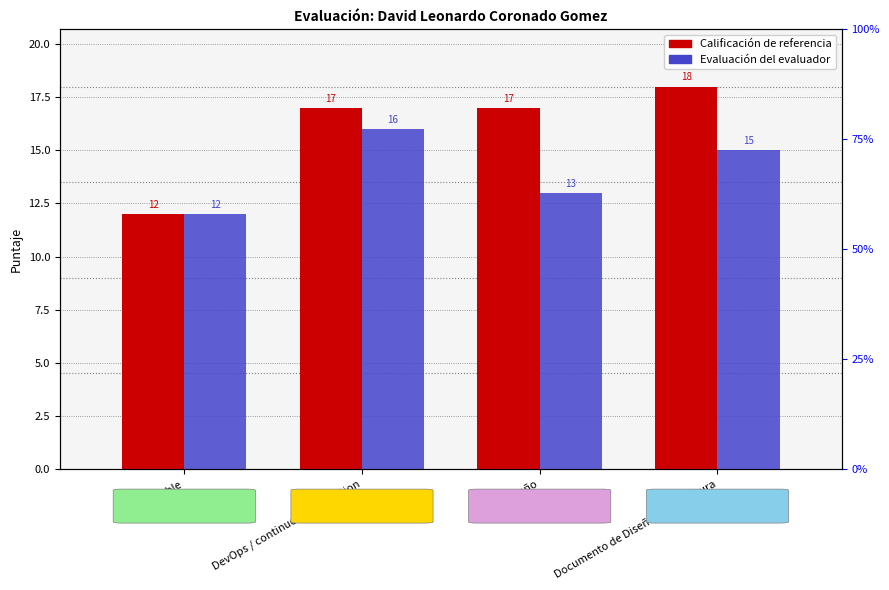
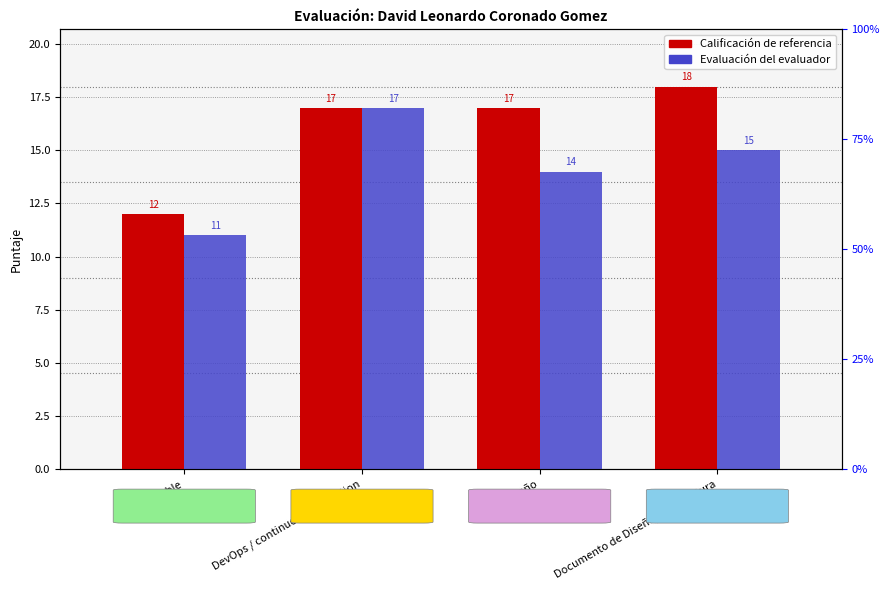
  {
    "Calificación de referencia": {
      "Entregable": 12,
      "DevOps / continuous integration": 17,
      "Diseño": 17,
      "Documento de Diseño/Arquitectura": 18
    },
    "Evaluación del evaluador": {
-     "Entregable": 12,
-     "DevOps / continuous integration": 16,
-     "Diseño": 13,
+     "Entregable": 11,
+     "DevOps / continuous integration": 17,
+     "Diseño": 14,
      "Documento de Diseño/Arquitectura": 15
    }
  }
